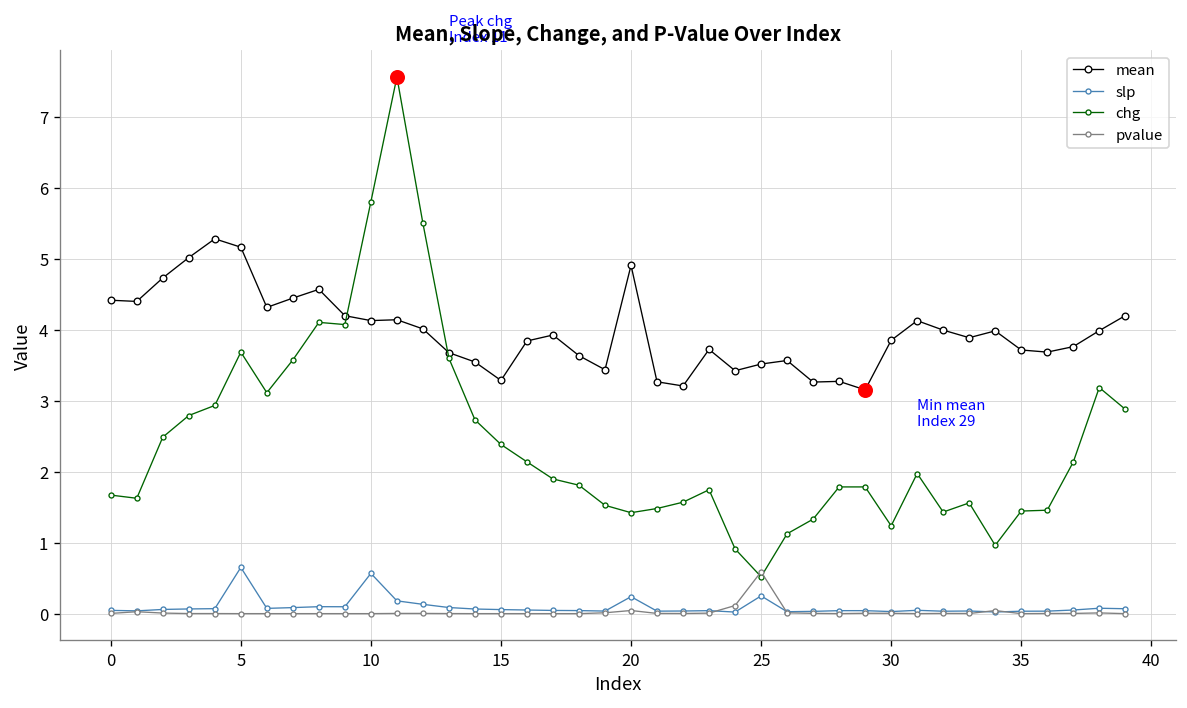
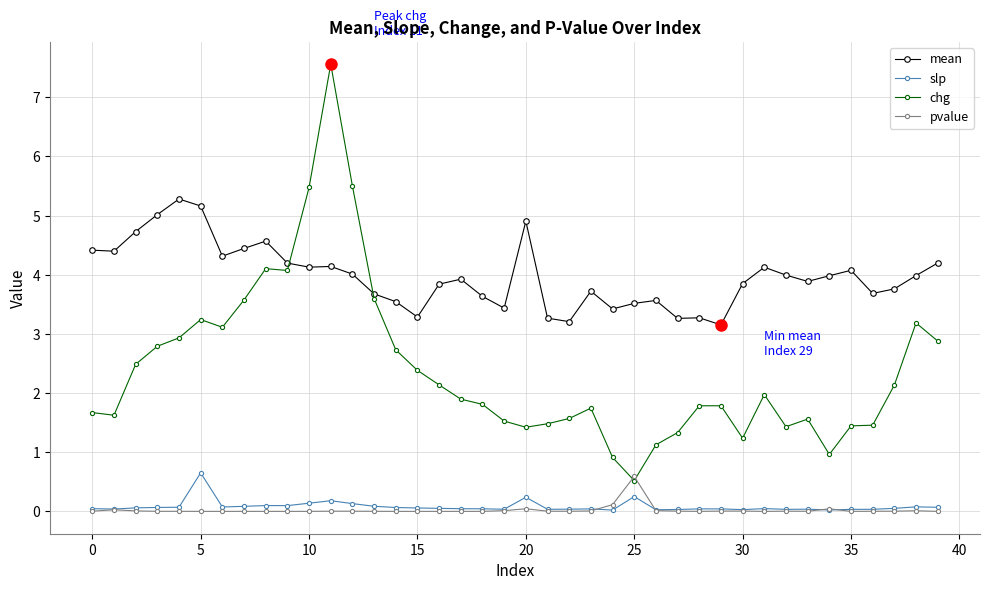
  {
    "mean": {
      "0": 4.4,
      "5": 5.2,
      "10": 4.1,
      "15": 3.3,
      "20": 4.9,
      "25": 3.5,
      "30": 3.9,
-     "35": 3.7
+     "35": 4.1
    },
    "slp": {
      "5": 0.7,
-     "10": 0.6,
+     "10": 0.1,
      "15": 0.1,
      "20": 0.2,
      "25": 0.3
    },
    "chg": {
      "0": 1.7,
-     "5": 3.7,
-     "10": 5.8,
+     "5": 3.2,
+     "10": 5.5,
      "15": 2.4,
      "20": 1.4,
      "25": 0.5,
      "30": 1.2,
      "35": 1.4
    },
    "pvalue": {
      "5": 0.0,
      "10": 0.0,
      "15": 0.0,
      "20": 0.0,
      "25": 0.6
    }
  }
